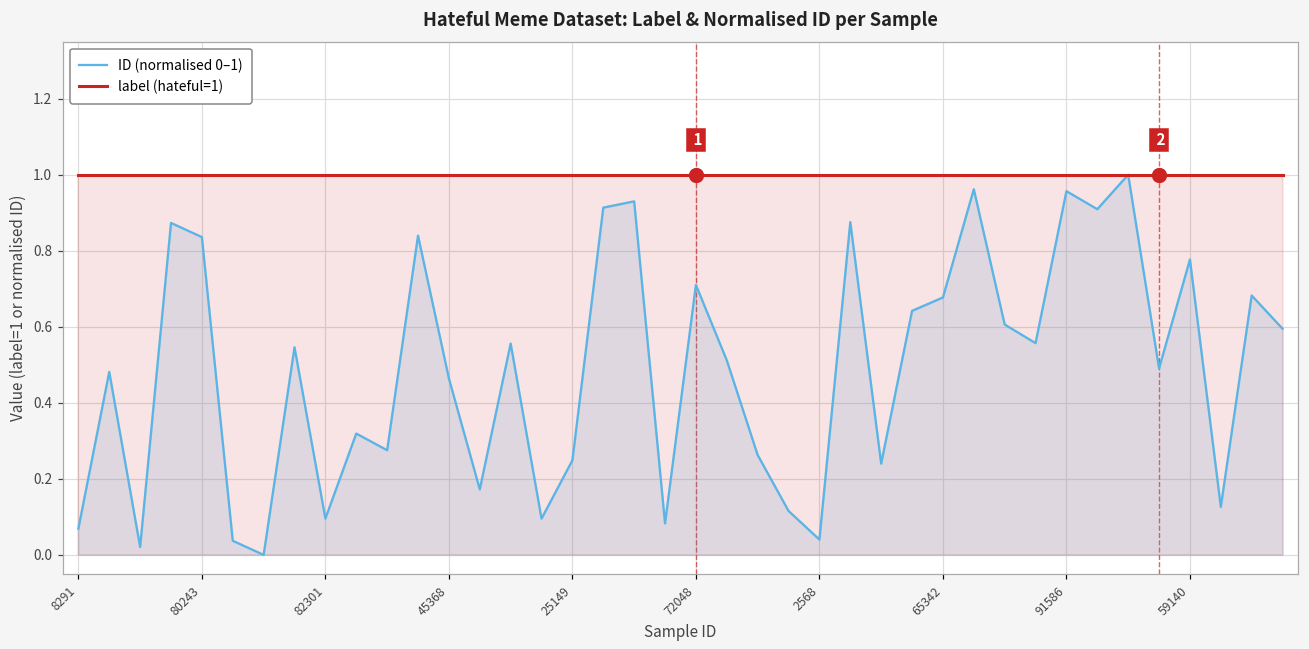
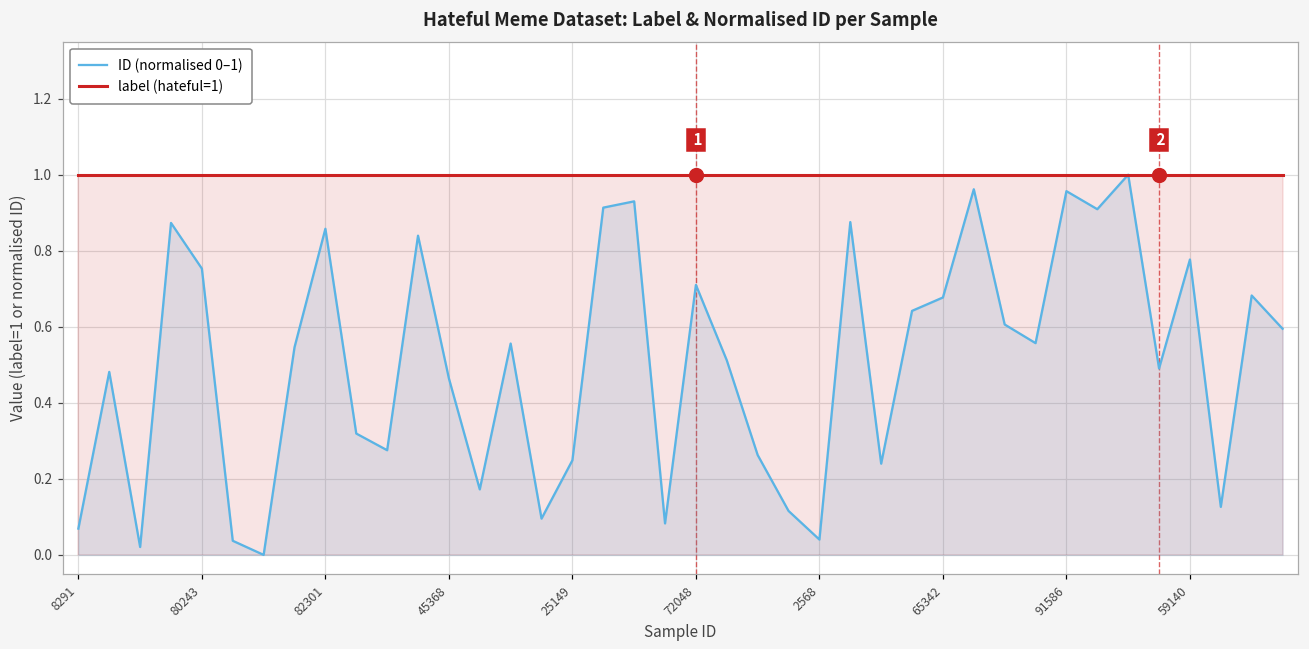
  {
    "ID (normalised 0–1)": {
      "8291": 0.07,
-     "80243": 0.84,
-     "82301": 0.10,
+     "80243": 0.75,
+     "82301": 0.86,
      "45368": 0.46,
      "25149": 0.25,
      "72048": 0.71,
      "2568": 0.04,
      "65342": 0.68,
      "91586": 0.96,
      "59140": 0.78
    }
  }
